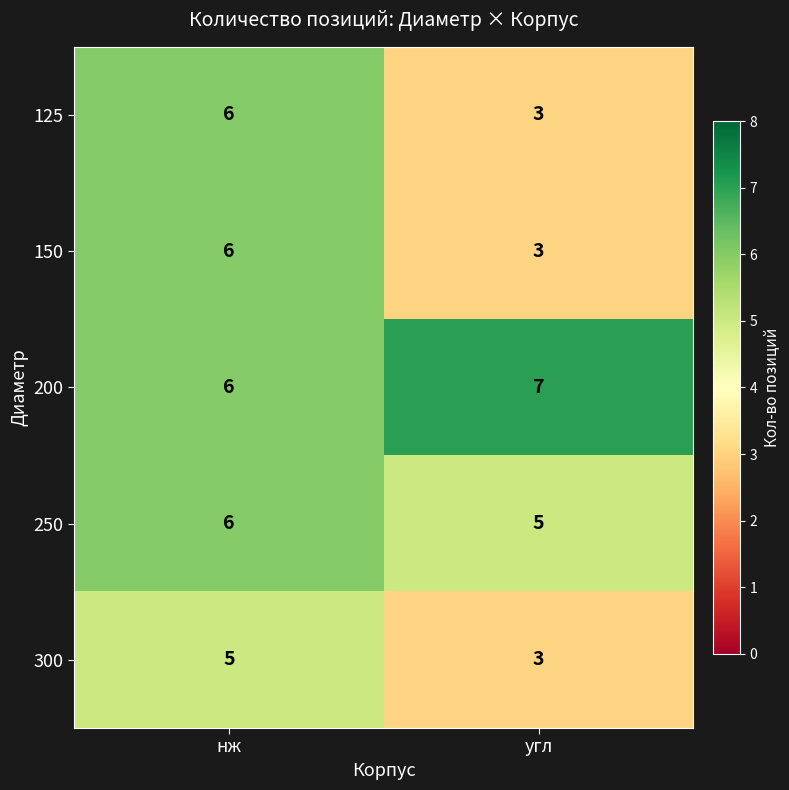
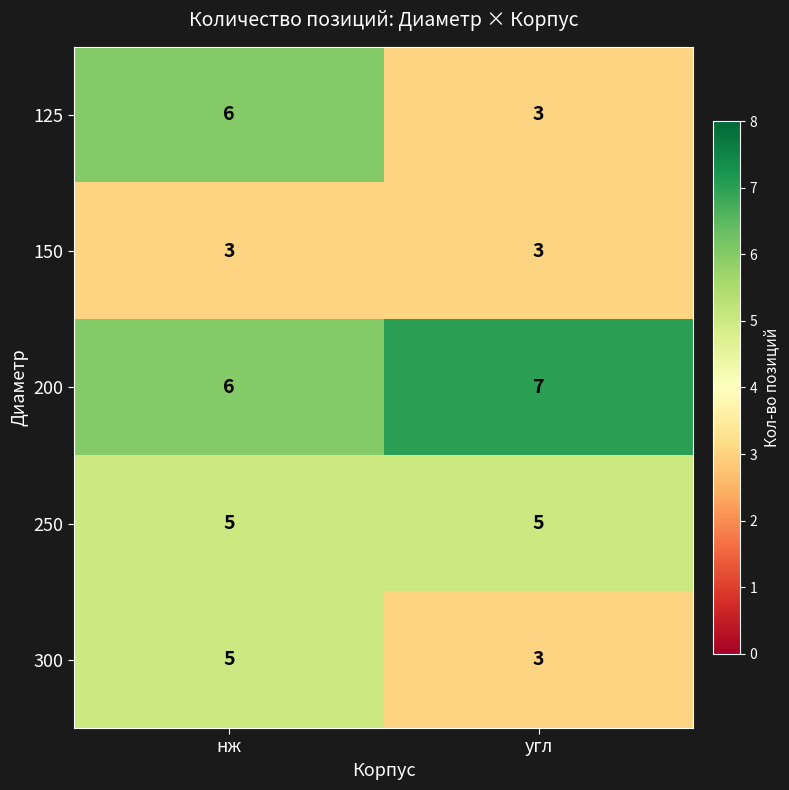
  {
    "125": {
      "нж": 6,
      "угл": 3
    },
    "150": {
-     "нж": 6,
+     "нж": 3,
      "угл": 3
    },
    "200": {
      "нж": 6,
      "угл": 7
    },
    "250": {
-     "нж": 6,
+     "нж": 5,
      "угл": 5
    },
    "300": {
      "нж": 5,
      "угл": 3
    }
  }
